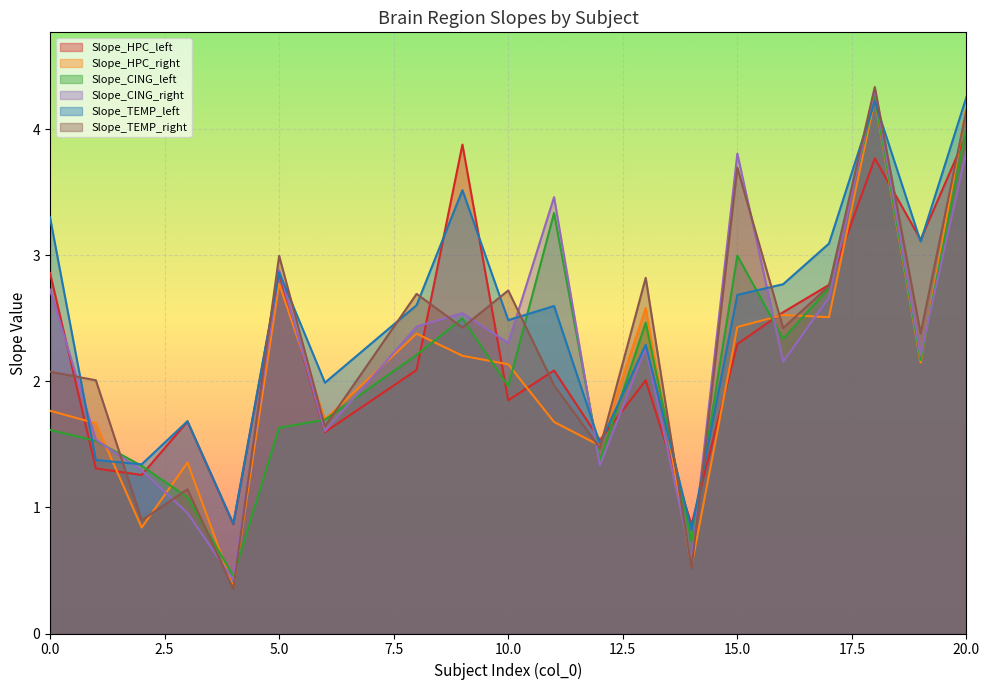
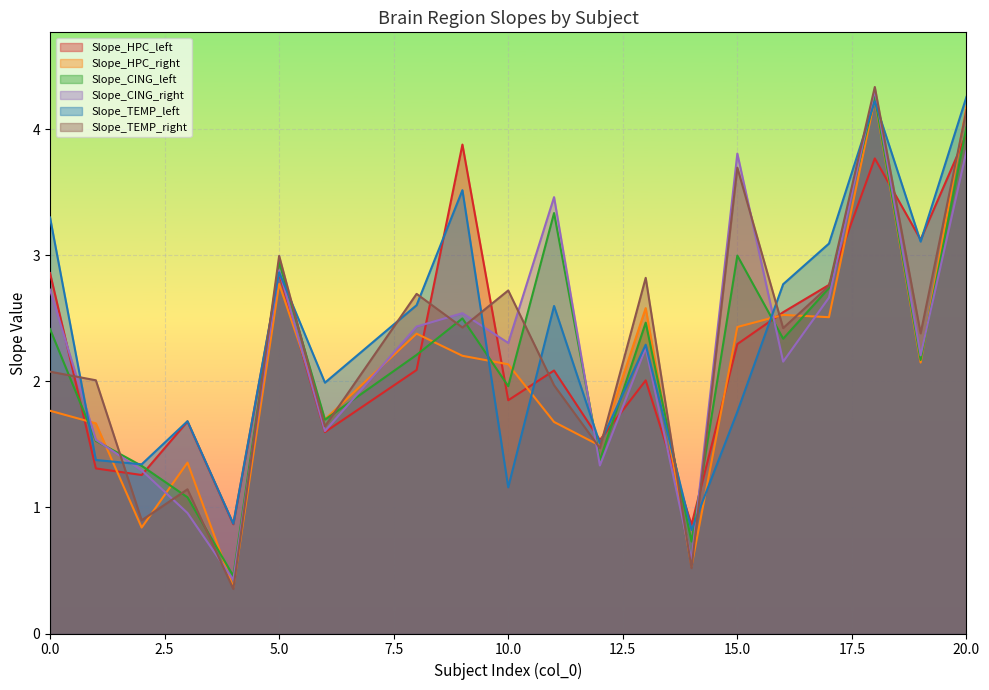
  {
    "Slope_CING_left": {
-     "0.0": 1.61,
-     "5.0": 1.63,
+     "0.0": 2.42,
+     "5.0": 2.95,
      "10.0": 1.96,
      "15.0": 3.00,
      "20.0": 4.02
    },
    "Slope_CING_right": {
      "0.0": 2.73,
      "10.0": 2.31,
      "15.0": 3.81,
      "20.0": 3.83
    },
    "Slope_TEMP_left": {
      "0.0": 3.30,
-     "10.0": 2.49,
-     "15.0": 2.69,
+     "10.0": 1.16,
+     "15.0": 1.76,
      "20.0": 4.26
    }
  }
